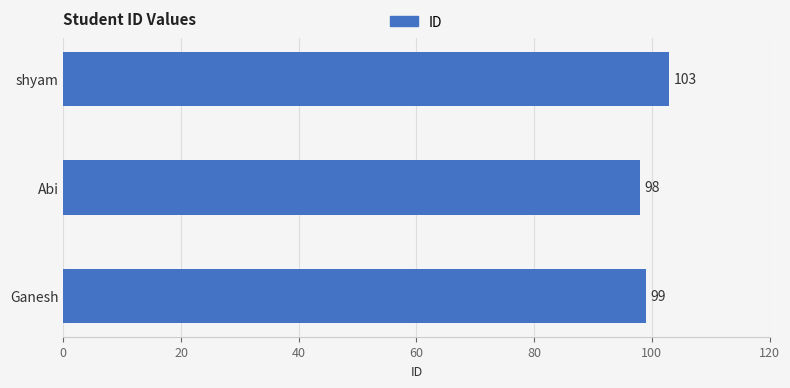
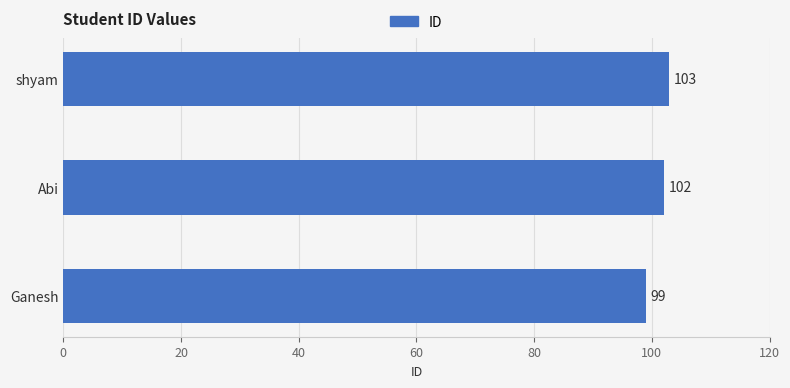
  {
    "shyam": 103,
-   "Abi": 98,
+   "Abi": 102,
    "Ganesh": 99
  }
